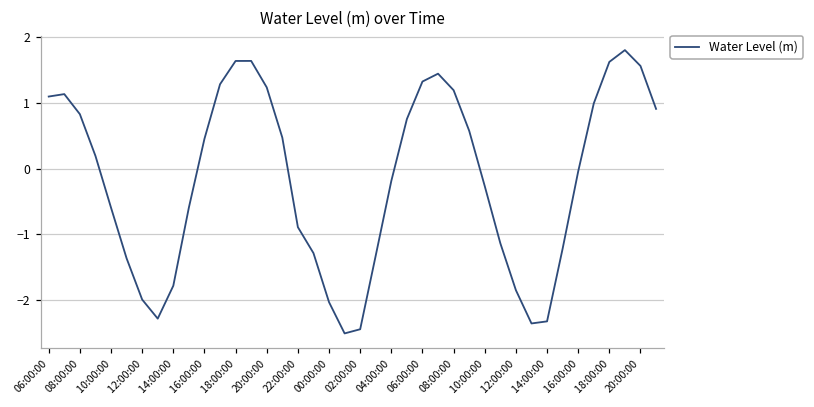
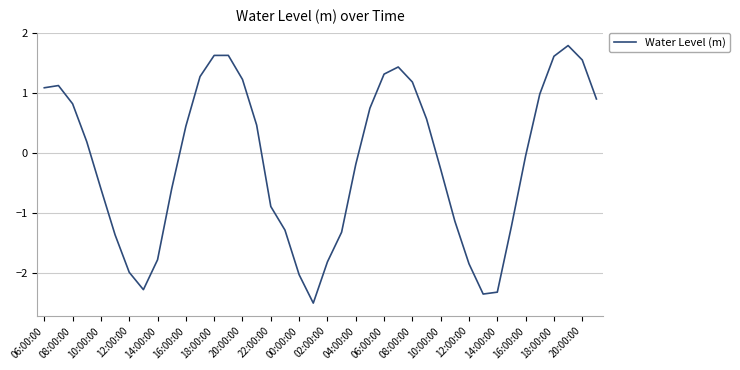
  {
    "22:00:00": -0.9,
    "00:00:00": -2.0,
-   "02:00:00": -2.4,
+   "02:00:00": -1.8,
    "04:00:00": -0.2
  }
